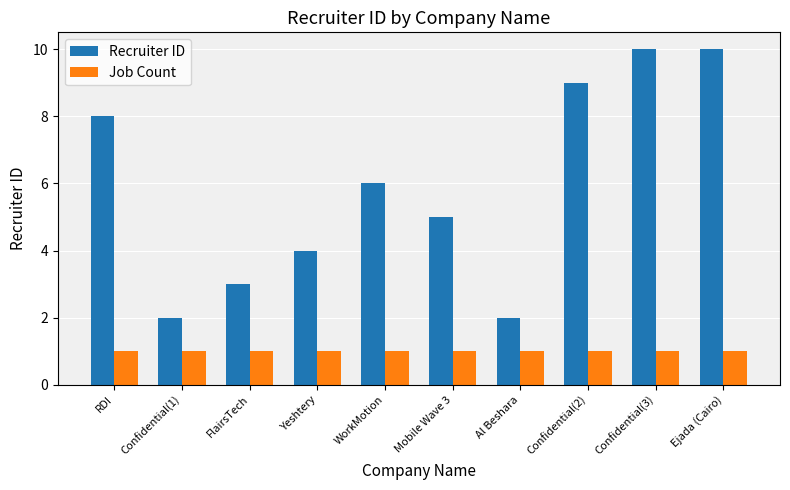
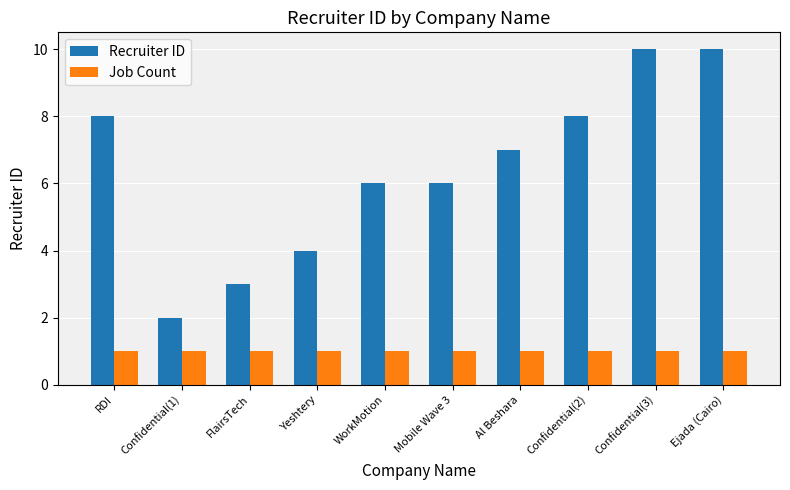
  {
    "Recruiter ID": {
      "RDI": 8,
      "Confidential(1)": 2,
      "FlairsTech": 3,
      "Yeshtery": 4,
      "WorkMotion": 6,
-     "Mobile Wave 3": 5,
-     "Al Beshara": 2,
-     "Confidential(2)": 9,
+     "Mobile Wave 3": 6,
+     "Al Beshara": 7,
+     "Confidential(2)": 8,
      "Confidential(3)": 10,
      "Ejada (Cairo)": 10
    },
    "Job Count": {
      "RDI": 1,
      "Confidential(1)": 1,
      "FlairsTech": 1,
      "Yeshtery": 1,
      "WorkMotion": 1,
      "Mobile Wave 3": 1,
      "Al Beshara": 1,
      "Confidential(2)": 1,
      "Confidential(3)": 1,
      "Ejada (Cairo)": 1
    }
  }
